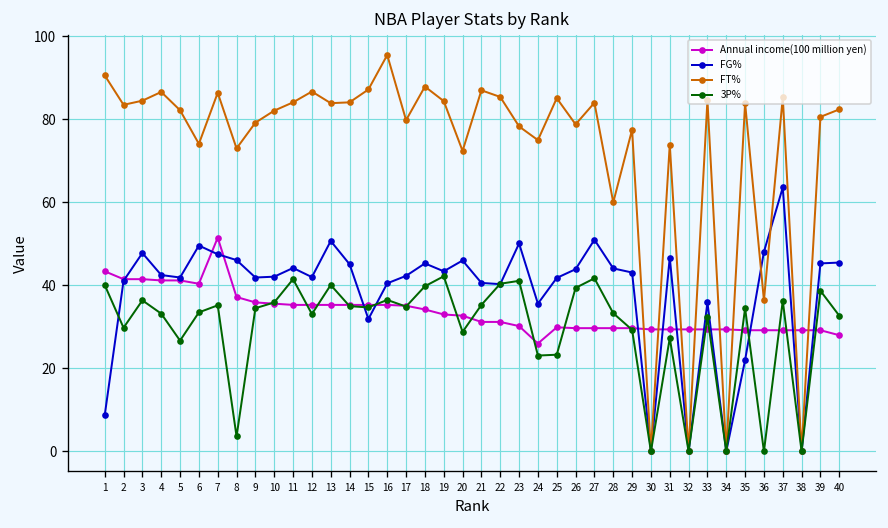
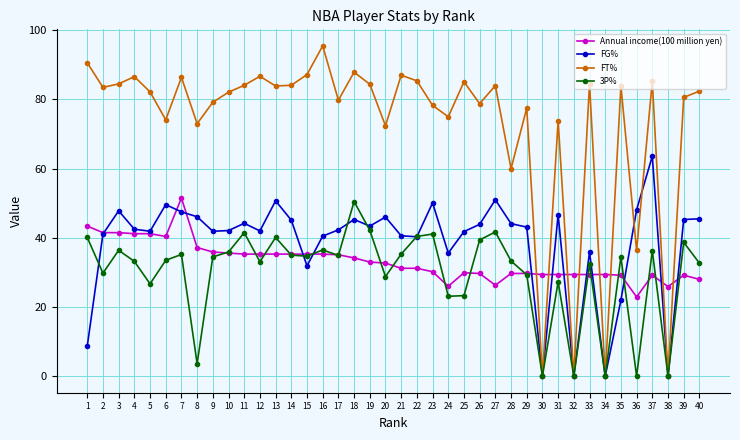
  {
    "Annual income(100 million yen)": {
      "1": 43,
      "3": 42,
      "4": 41,
      "6": 40,
      "7": 52,
      "8": 37,
      "9": 36,
      "11": 35,
      "12": 35,
      "13": 35,
      "16": 35,
      "18": 34,
      "19": 33,
      "20": 33,
      "21": 31,
      "22": 31,
      "23": 30,
      "24": 26,
      "25": 30,
      "26": 30,
-     "27": 30,
+     "27": 26,
      "28": 30,
      "30": 29,
      "31": 29,
      "32": 29,
      "33": 29,
      "34": 29,
      "35": 29,
-     "36": 29,
+     "36": 23,
      "37": 29,
-     "38": 29,
+     "38": 26,
      "39": 29,
      "40": 28
    },
    "FG%": {
      "1": 9,
      "3": 48,
      "4": 43,
      "6": 50,
      "7": 48,
      "8": 46,
      "9": 42,
      "10": 42,
      "11": 44,
      "12": 42,
      "13": 51,
      "14": 45,
      "15": 32,
      "16": 41,
      "17": 42,
      "18": 45,
      "19": 43,
      "20": 46,
      "21": 41,
      "23": 50,
      "24": 36,
      "25": 42,
      "26": 44,
      "27": 51,
      "28": 44,
      "29": 43,
      "31": 47,
      "33": 36,
      "35": 22,
      "36": 48,
      "37": 64,
      "39": 45,
      "40": 46
    },
    "FT%": {
      "1": 91,
      "2": 84,
      "3": 85,
      "4": 87,
      "5": 82,
      "6": 74,
      "7": 86,
      "8": 73,
      "9": 79,
      "10": 82,
      "11": 84,
      "12": 87,
      "13": 84,
      "14": 84,
      "15": 87,
      "16": 96,
      "17": 80,
      "18": 88,
      "19": 84,
      "20": 72,
      "21": 87,
      "22": 85,
      "23": 78,
      "24": 75,
      "25": 85,
      "26": 79,
      "27": 84,
      "28": 60,
      "29": 78,
      "31": 74,
      "36": 36,
      "39": 81,
      "40": 82
    },
    "3P%": {
      "1": 40,
      "2": 30,
      "3": 36,
      "4": 33,
      "5": 27,
      "6": 34,
      "7": 35,
      "8": 4,
      "9": 35,
      "11": 42,
      "12": 33,
      "13": 40,
      "16": 37,
-     "18": 40,
+     "18": 51,
      "19": 42,
      "20": 29,
      "21": 35,
      "23": 41,
      "24": 23,
      "25": 23,
      "26": 39,
      "27": 42,
      "28": 33,
      "31": 27,
      "33": 32,
      "35": 35,
      "36": 0,
      "37": 36,
      "39": 39,
      "40": 33
    }
  }
